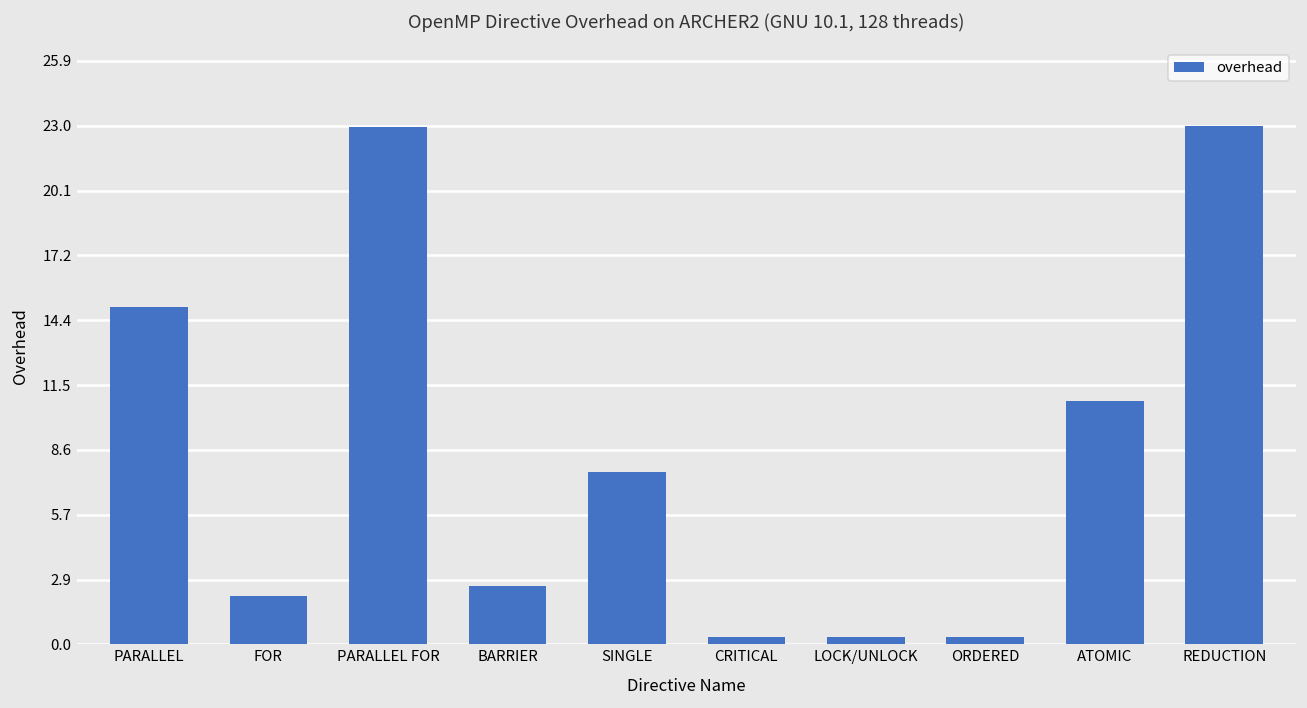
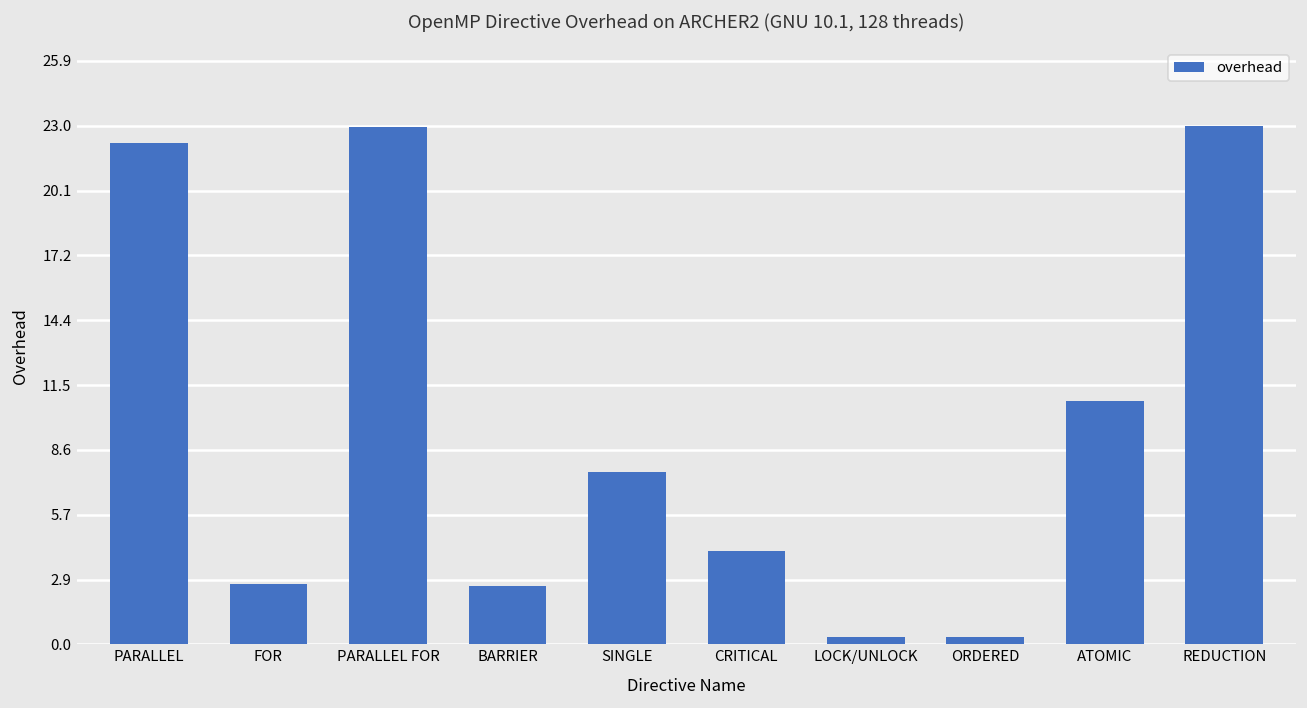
  {
-   "PARALLEL": 14.9,
-   "FOR": 2.2,
+   "PARALLEL": 22.2,
+   "FOR": 2.7,
    "PARALLEL FOR": 22.9,
    "BARRIER": 2.6,
    "SINGLE": 7.6,
-   "CRITICAL": 0.3,
+   "CRITICAL": 4.1,
    "LOCK/UNLOCK": 0.3,
    "ORDERED": 0.3,
    "ATOMIC": 10.8,
    "REDUCTION": 23.0
  }
